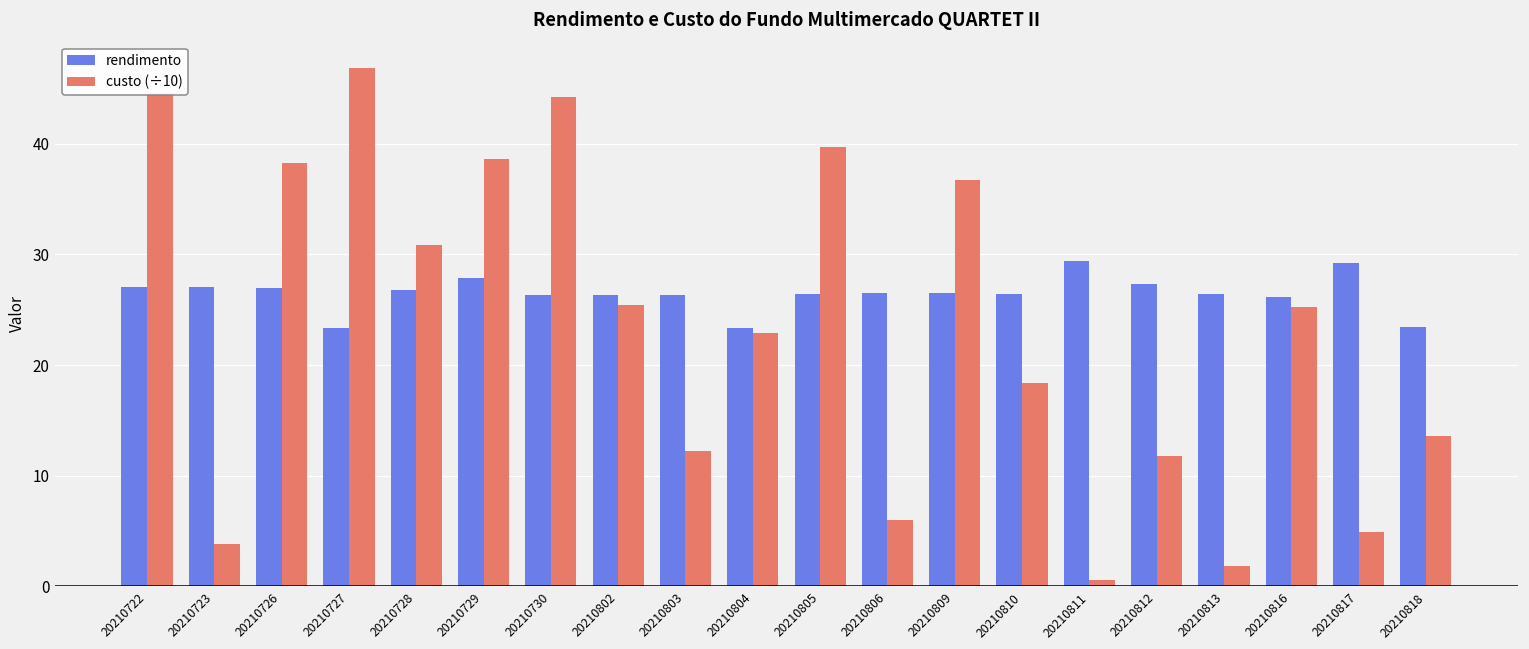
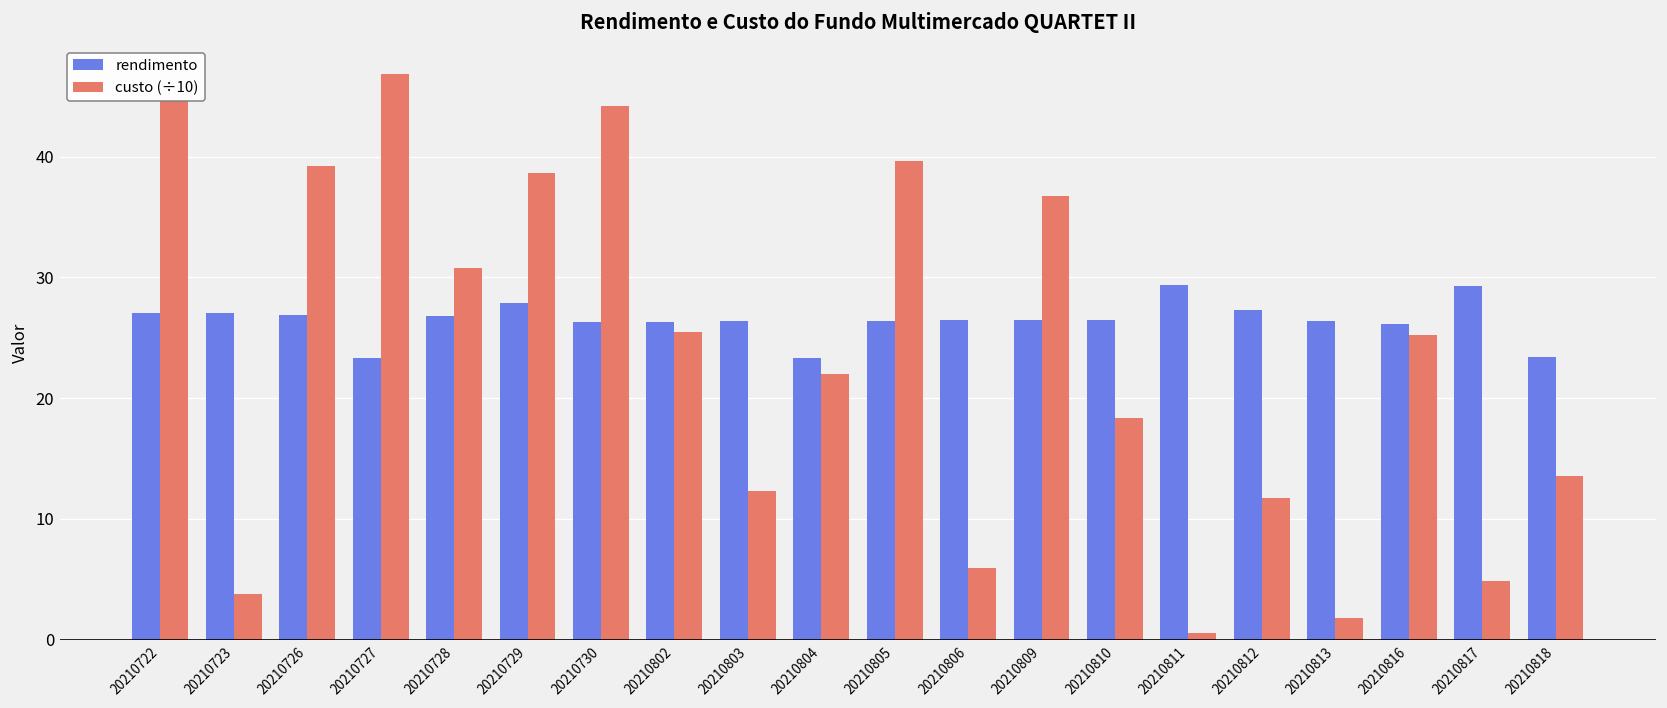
  {
    "rendimento": {
      "20210722": 27.0,
      "20210723": 27.0,
      "20210726": 26.9,
      "20210727": 23.3,
      "20210728": 26.8,
      "20210729": 27.9,
      "20210730": 26.3,
      "20210802": 26.3,
      "20210803": 26.4,
      "20210804": 23.3,
      "20210805": 26.4,
      "20210806": 26.5,
      "20210809": 26.5,
      "20210810": 26.5,
      "20210811": 29.4,
      "20210812": 27.3,
      "20210813": 26.4,
      "20210816": 26.1,
      "20210817": 29.3,
      "20210818": 23.4
    },
    "custo (÷10)": {
      "20210723": 3.8,
-     "20210726": 38.3,
+     "20210726": 39.2,
      "20210727": 46.9,
      "20210728": 30.8,
      "20210729": 38.6,
      "20210730": 44.2,
      "20210802": 25.5,
      "20210803": 12.3,
-     "20210804": 22.9,
+     "20210804": 22.0,
      "20210805": 39.7,
      "20210806": 6.0,
      "20210809": 36.8,
      "20210810": 18.4,
      "20210811": 0.5,
      "20210812": 11.7,
      "20210813": 1.8,
      "20210816": 25.2,
      "20210817": 4.9,
      "20210818": 13.6
    }
  }
